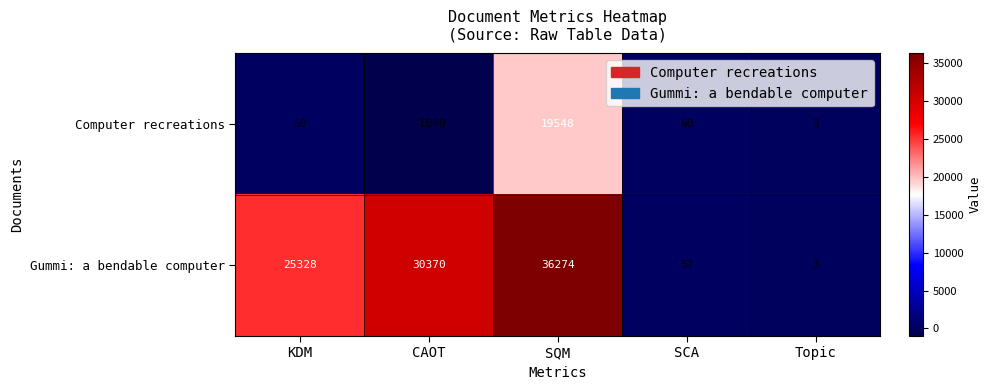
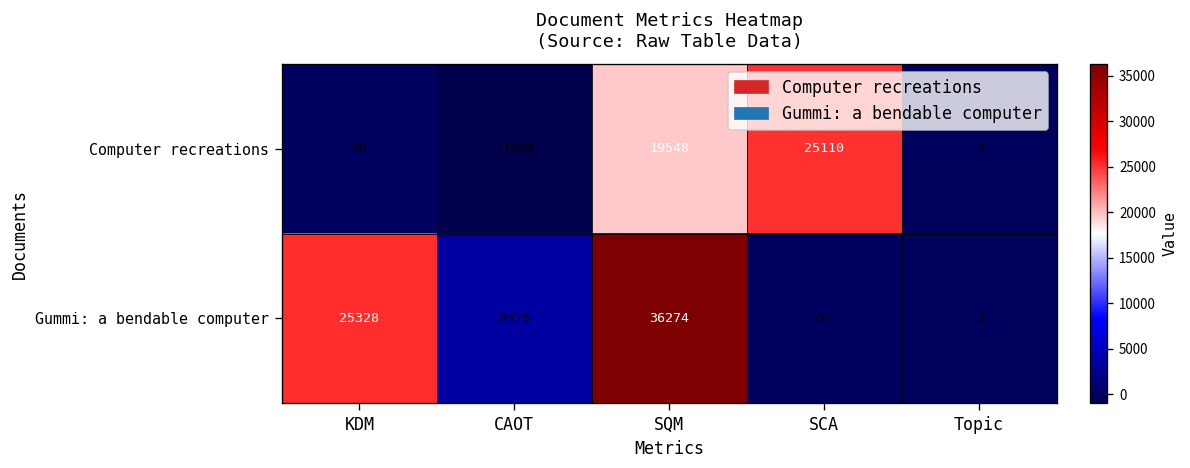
  {
    "Computer recreations": {
      "KDM": 50,
      "CAOT": -1000,
      "SQM": 19548,
-     "SCA": 60,
+     "SCA": 25110,
      "Topic": 3
    },
    "Gummi: a bendable computer": {
      "KDM": 25328,
-     "CAOT": 30370,
+     "CAOT": 3376,
      "SQM": 36274,
      "SCA": 57,
      "Topic": 3
    }
  }
